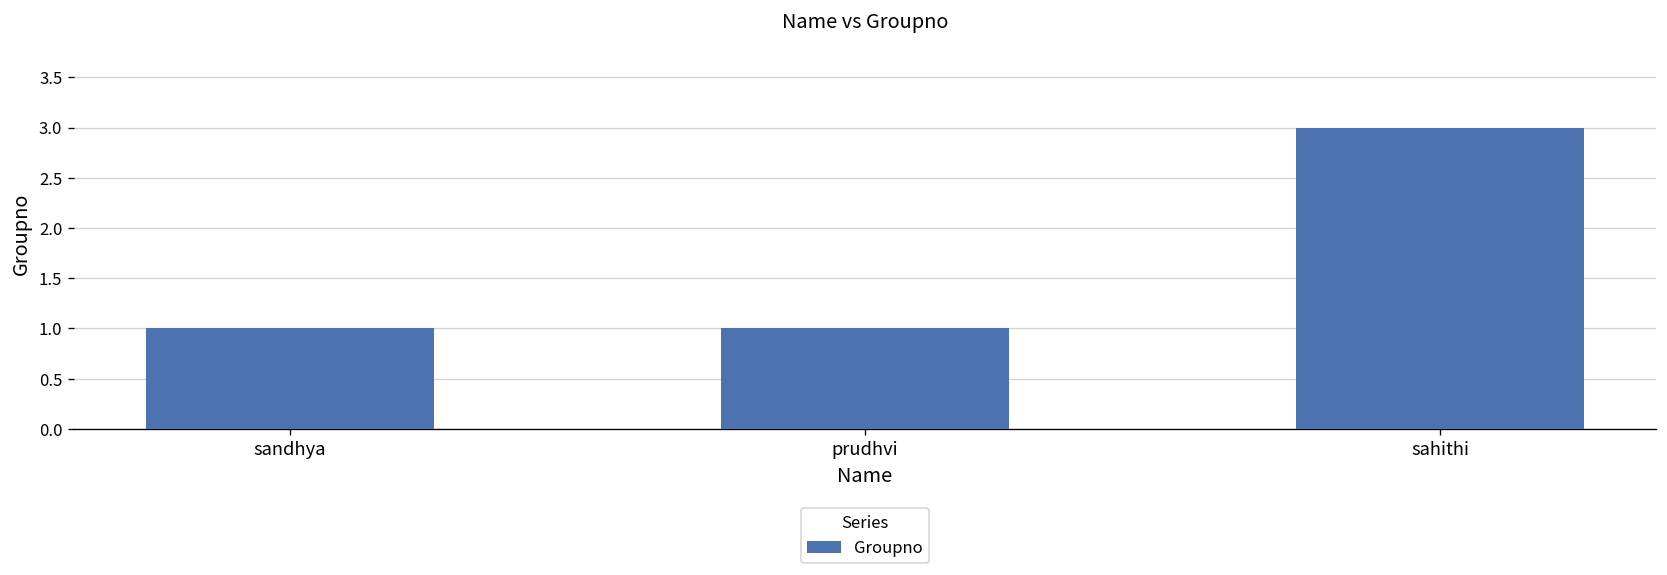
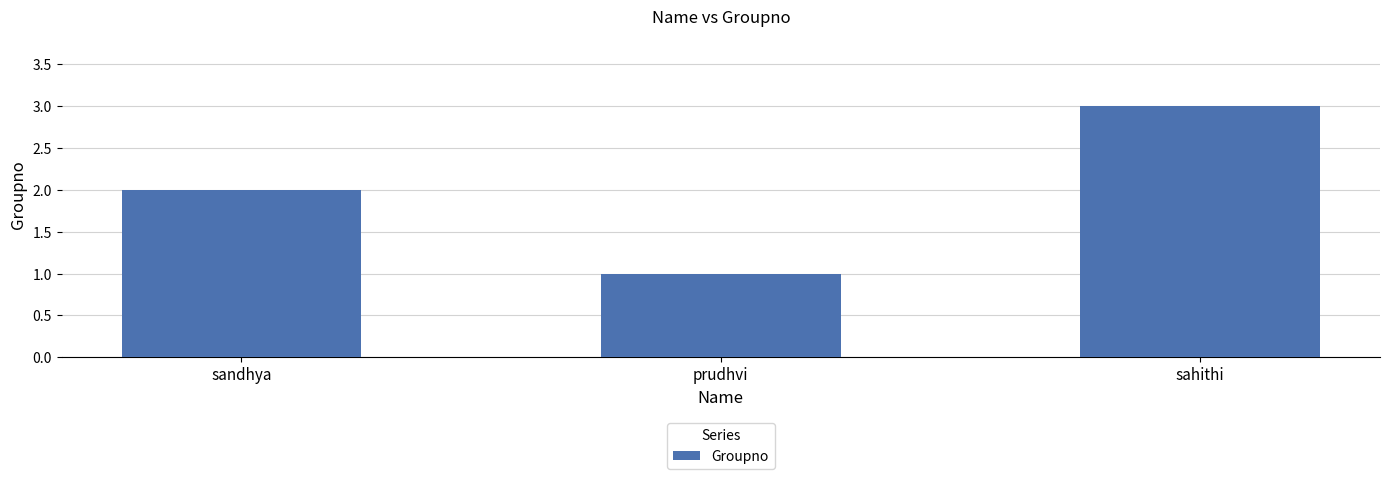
  {
-   "sandhya": 1,
+   "sandhya": 2,
    "prudhvi": 1,
    "sahithi": 3
  }
